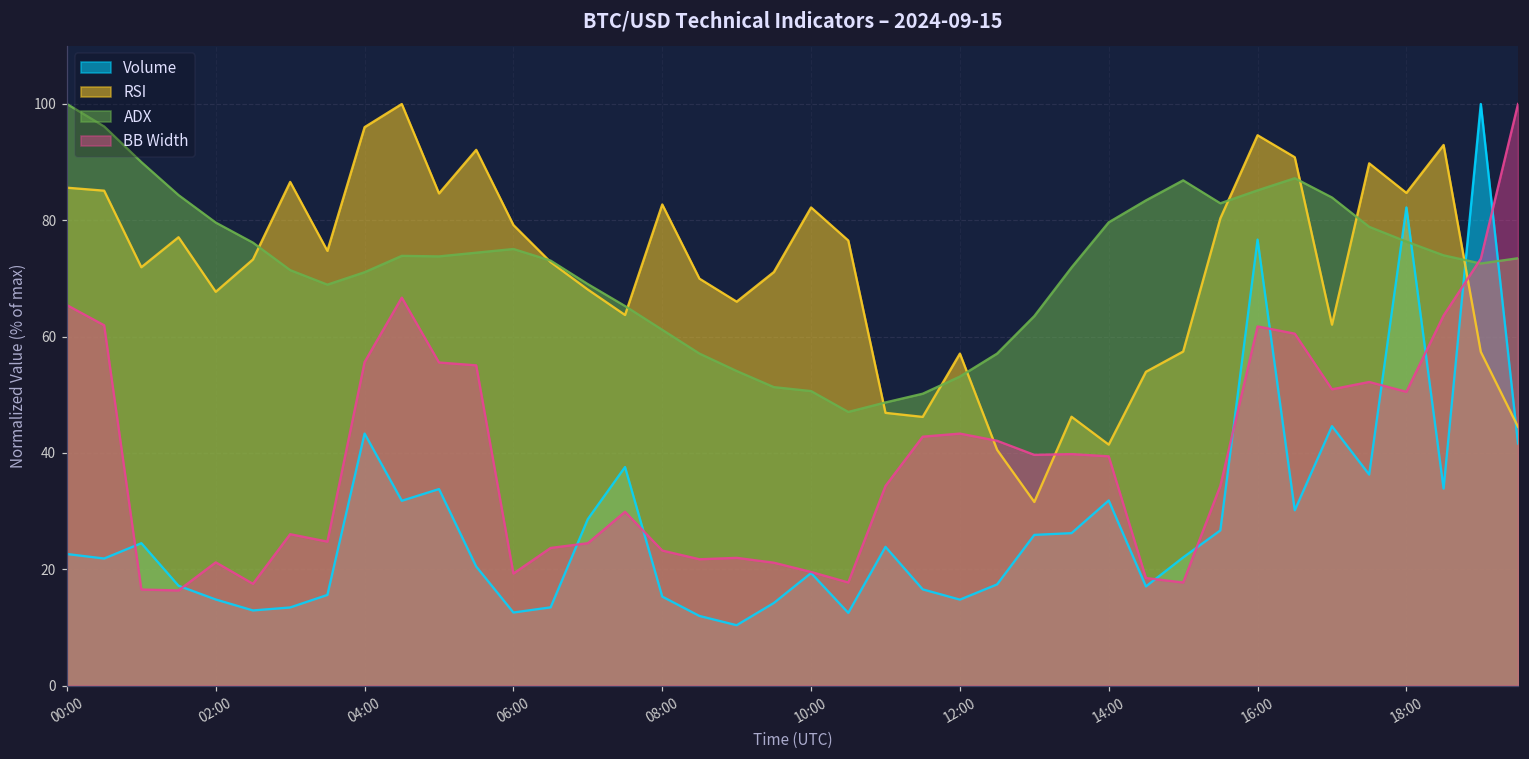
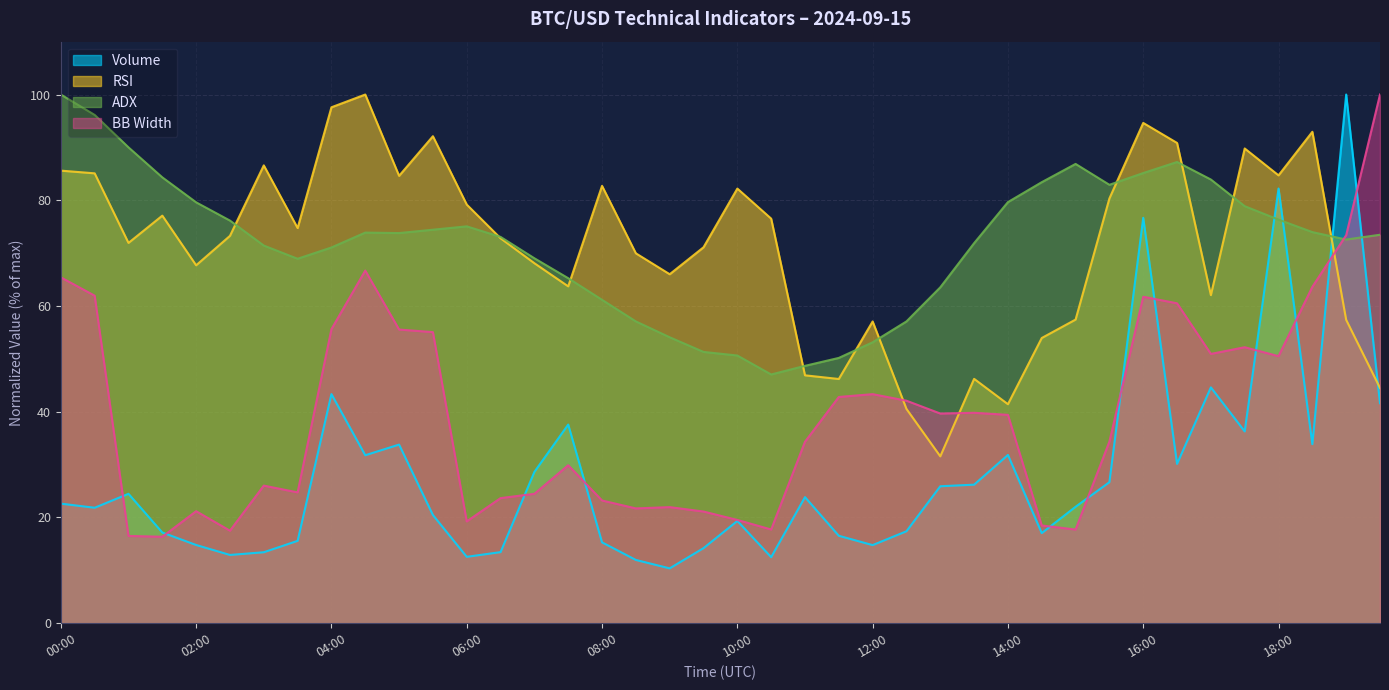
  {
    "Volume": {
      "00:00": 23,
      "02:00": 15,
      "04:00": 43,
      "06:00": 13,
      "08:00": 15,
      "12:00": 15,
      "14:00": 32,
      "16:00": 77,
      "18:00": 82
    },
    "RSI": {
      "00:00": 86,
      "02:00": 68,
-     "04:00": 96,
+     "04:00": 98,
      "06:00": 79,
      "08:00": 83,
      "10:00": 82,
      "12:00": 57,
      "14:00": 41,
      "16:00": 95,
      "18:00": 85
    },
    "ADX": {
      "00:00": 100,
      "02:00": 80,
      "04:00": 71,
      "06:00": 75,
      "08:00": 61,
      "10:00": 51,
      "12:00": 53,
      "14:00": 80,
      "16:00": 85,
      "18:00": 76
    },
    "BB Width": {
      "00:00": 65,
      "02:00": 21,
      "04:00": 56,
      "06:00": 19,
      "08:00": 23,
      "12:00": 43,
      "14:00": 39,
      "16:00": 62,
      "18:00": 51
    }
  }
